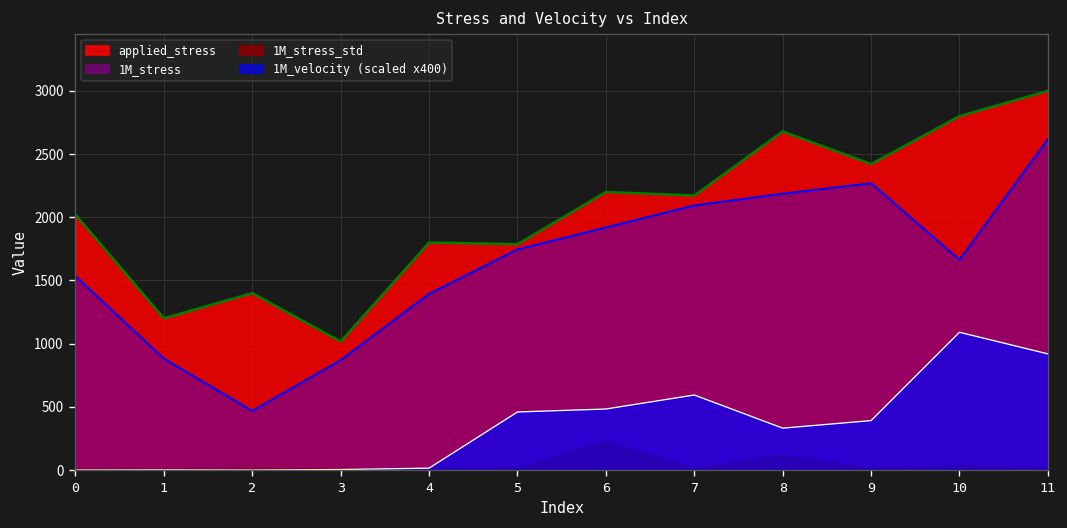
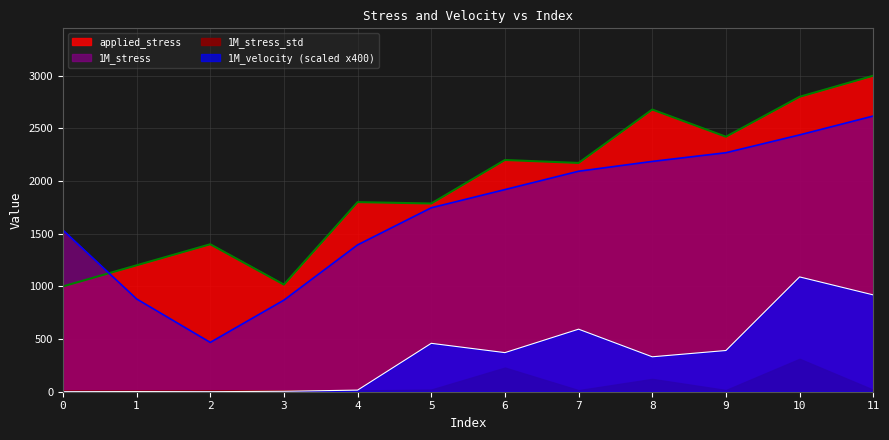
  {
    "applied_stress": {
-     "0": 2020,
+     "0": 1000,
      "1": 1200,
      "2": 1400,
      "3": 1020,
      "4": 1800,
      "5": 1790,
      "6": 2200,
      "7": 2170,
      "8": 2680,
      "9": 2420,
      "10": 2800,
      "11": 3000
    },
    "1M_stress": {
      "0": 1530,
      "1": 880,
      "2": 470,
      "3": 870,
      "4": 1390,
      "5": 1750,
      "6": 1920,
      "7": 2090,
      "8": 2190,
      "9": 2270,
-     "10": 1660,
+     "10": 2440,
      "11": 2620
    },
    "1M_stress_std": {
      "6": 230,
      "8": 120,
-     "10": 40
+     "10": 310
    },
    "1M_velocity (scaled x400)": {
      "5": 460,
-     "6": 480,
+     "6": 370,
      "7": 590,
      "8": 330,
      "9": 390,
      "10": 1090,
      "11": 920
    }
  }
